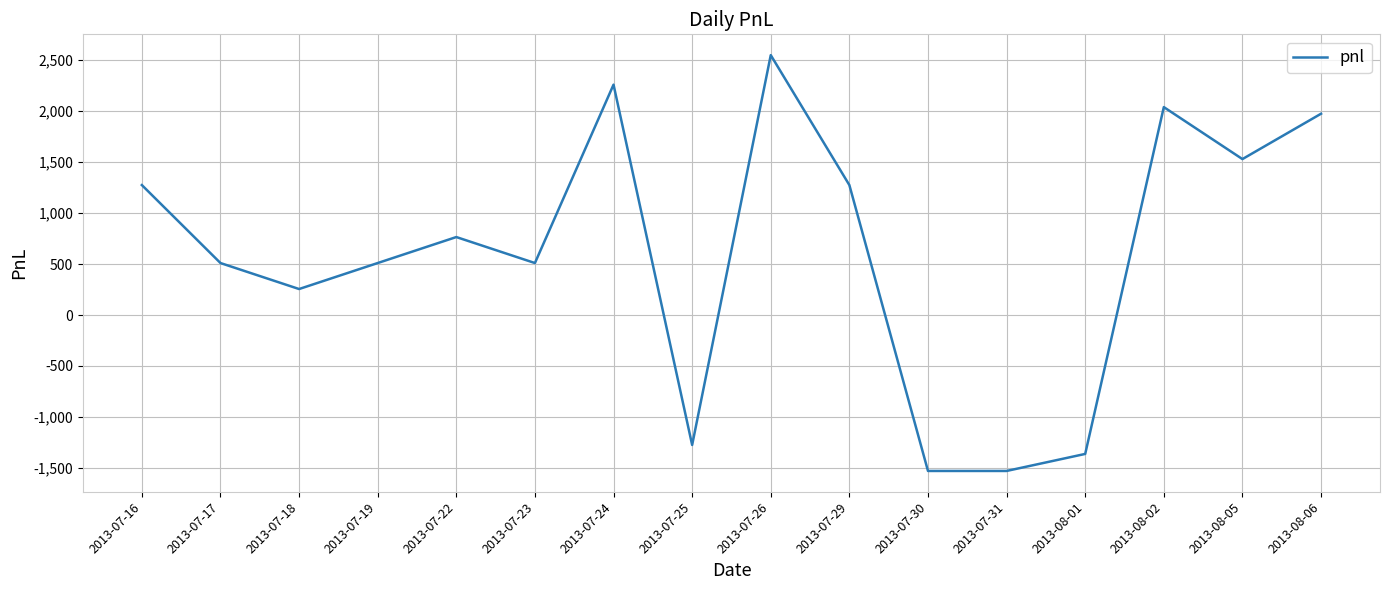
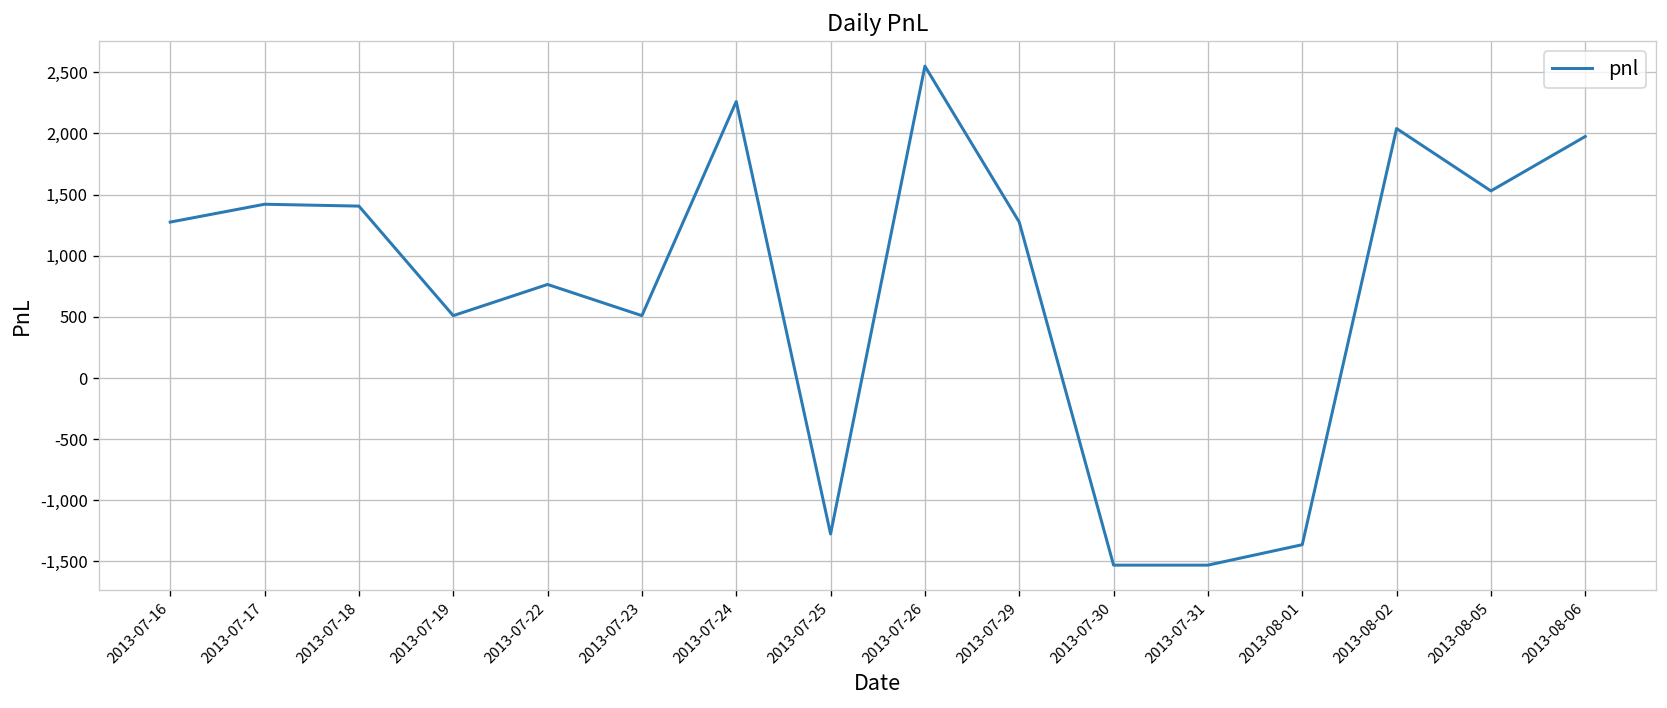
  {
    "2013-07-16": "1,280",
-   "2013-07-17": "510",
-   "2013-07-18": "260",
+   "2013-07-17": "1,420",
+   "2013-07-18": "1,410",
    "2013-07-19": "510",
    "2013-07-22": "770",
    "2013-07-23": "510",
    "2013-07-24": "2,260",
    "2013-07-25": "-1,280",
    "2013-07-26": "2,550",
    "2013-07-29": "1,280",
    "2013-07-30": "-1,530",
    "2013-07-31": "-1,530",
    "2013-08-01": "-1,360",
    "2013-08-02": "2,040",
    "2013-08-05": "1,530",
    "2013-08-06": "1,980"
  }
